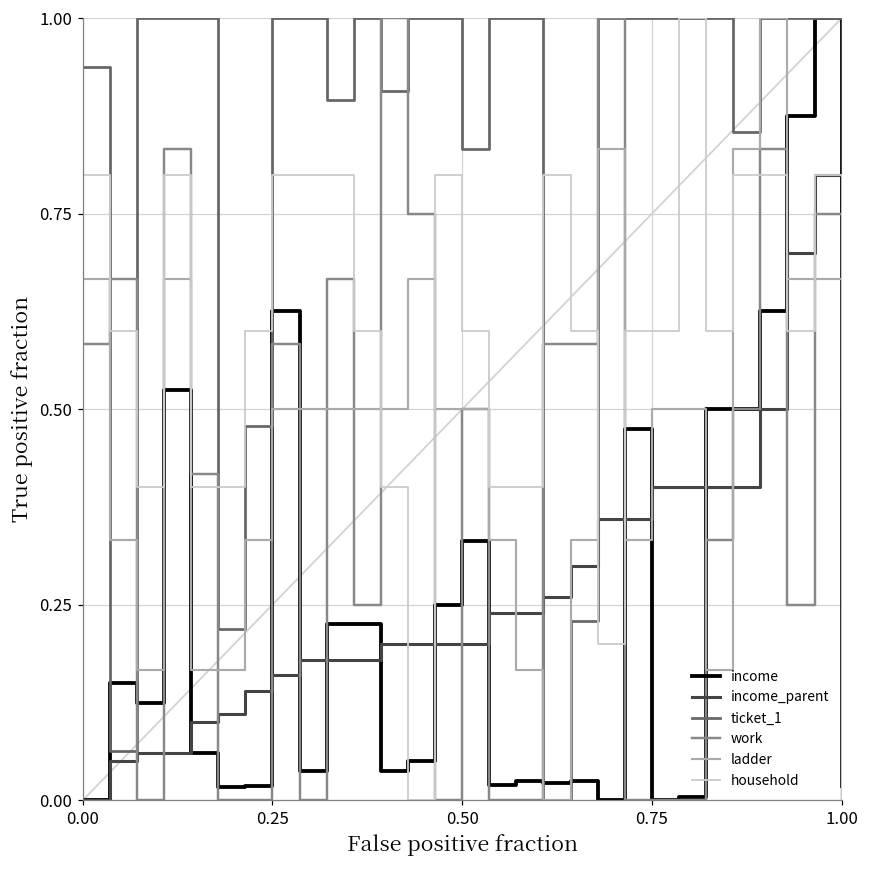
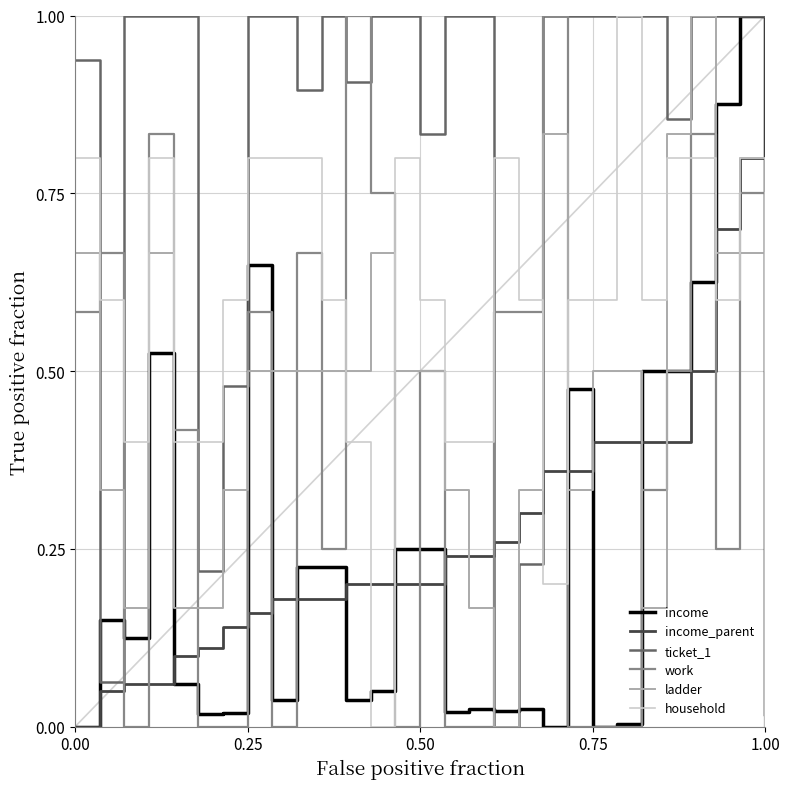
  {
    "income": {
-     "0.25": 0.63,
-     "0.50": 0.33,
+     "0.25": 0.65,
+     "0.50": 0.25,
      "1.00": 0.02
    }
  }
